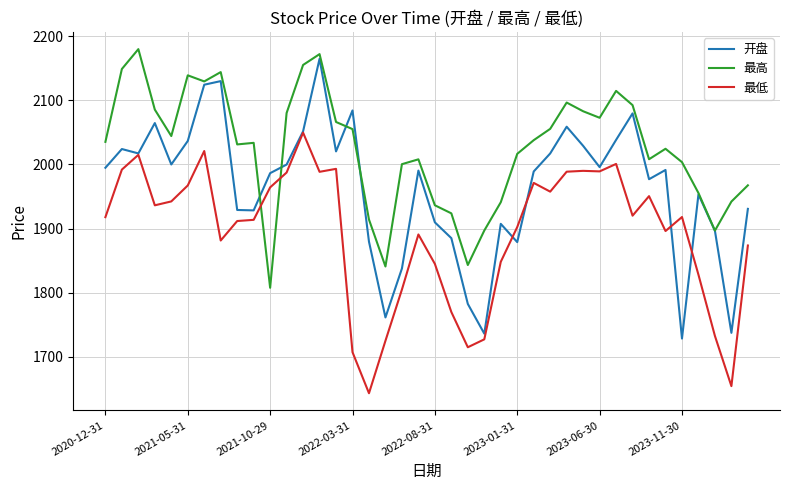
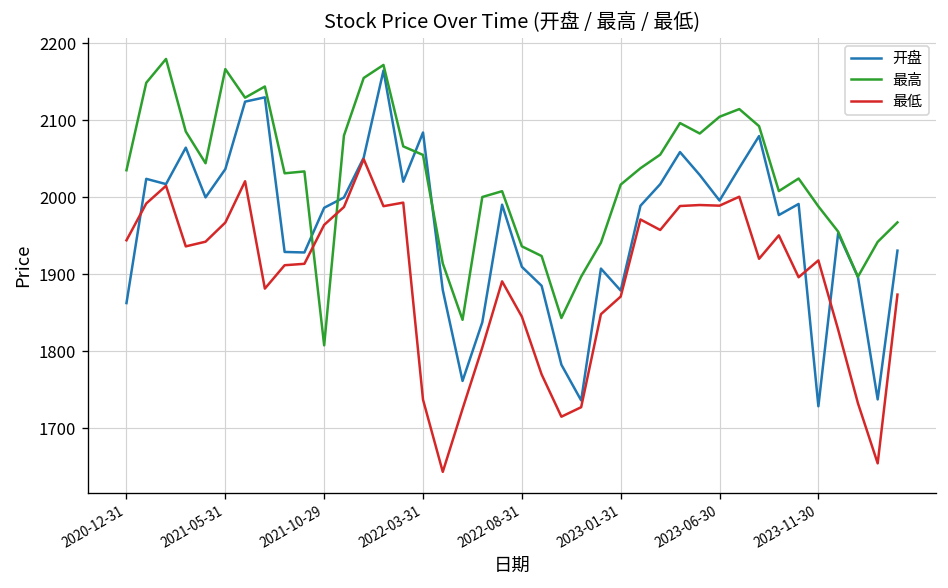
  {
    "开盘": {
-     "2020-12-31": 1990,
+     "2020-12-31": 1860,
      "2021-05-31": 2040,
      "2021-10-29": 1990,
      "2022-03-31": 2080,
      "2022-08-31": 1910,
      "2023-01-31": 1880,
      "2023-06-30": 2000,
      "2023-11-30": 1730
    },
    "最高": {
      "2020-12-31": 2040,
-     "2021-05-31": 2140,
+     "2021-05-31": 2170,
      "2021-10-29": 1810,
      "2022-03-31": 2060,
      "2022-08-31": 1940,
      "2023-01-31": 2020,
-     "2023-06-30": 2070,
-     "2023-11-30": 2000
+     "2023-06-30": 2100,
+     "2023-11-30": 1990
    },
    "最低": {
-     "2020-12-31": 1920,
+     "2020-12-31": 1940,
      "2021-05-31": 1970,
      "2021-10-29": 1960,
-     "2022-03-31": 1710,
+     "2022-03-31": 1740,
      "2022-08-31": 1850,
-     "2023-01-31": 1900,
+     "2023-01-31": 1870,
      "2023-06-30": 1990,
      "2023-11-30": 1920
    }
  }
